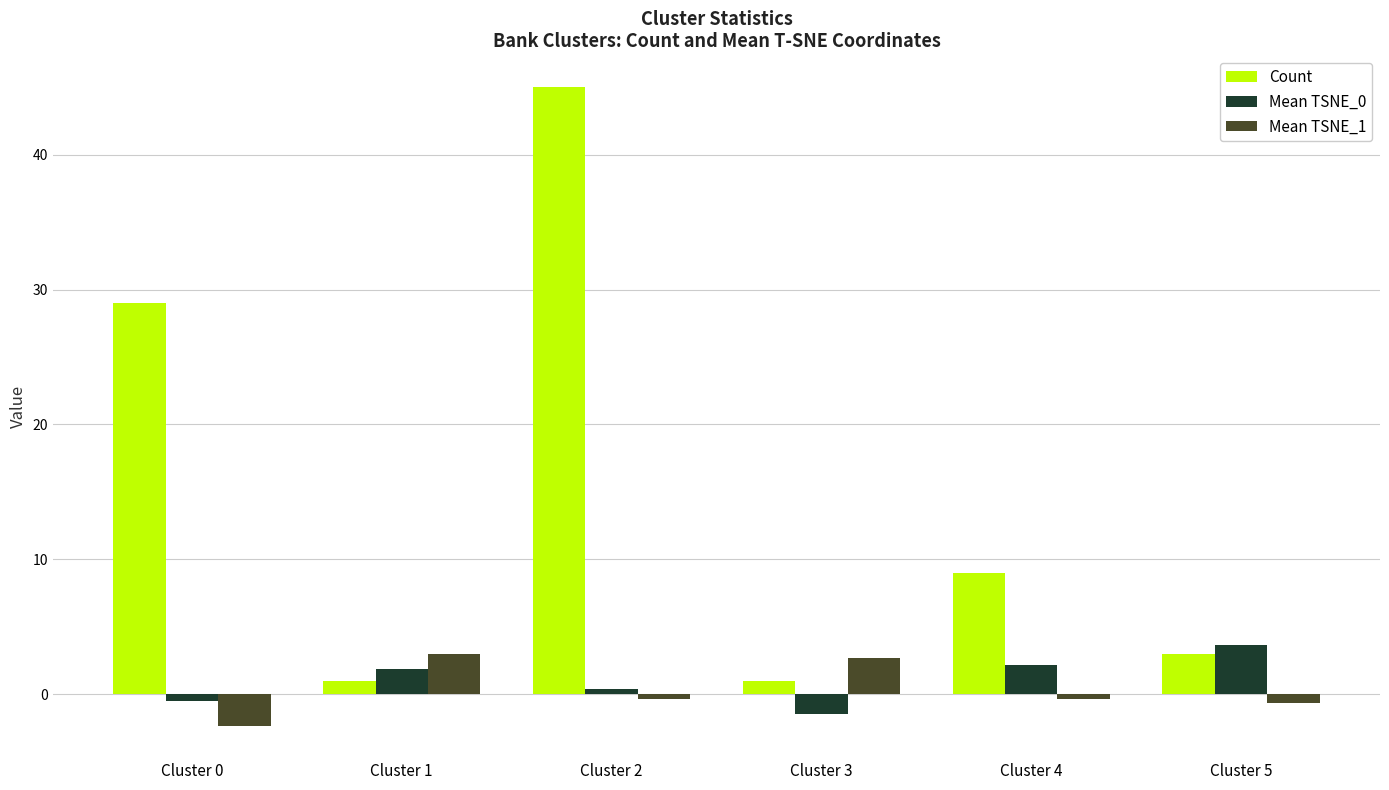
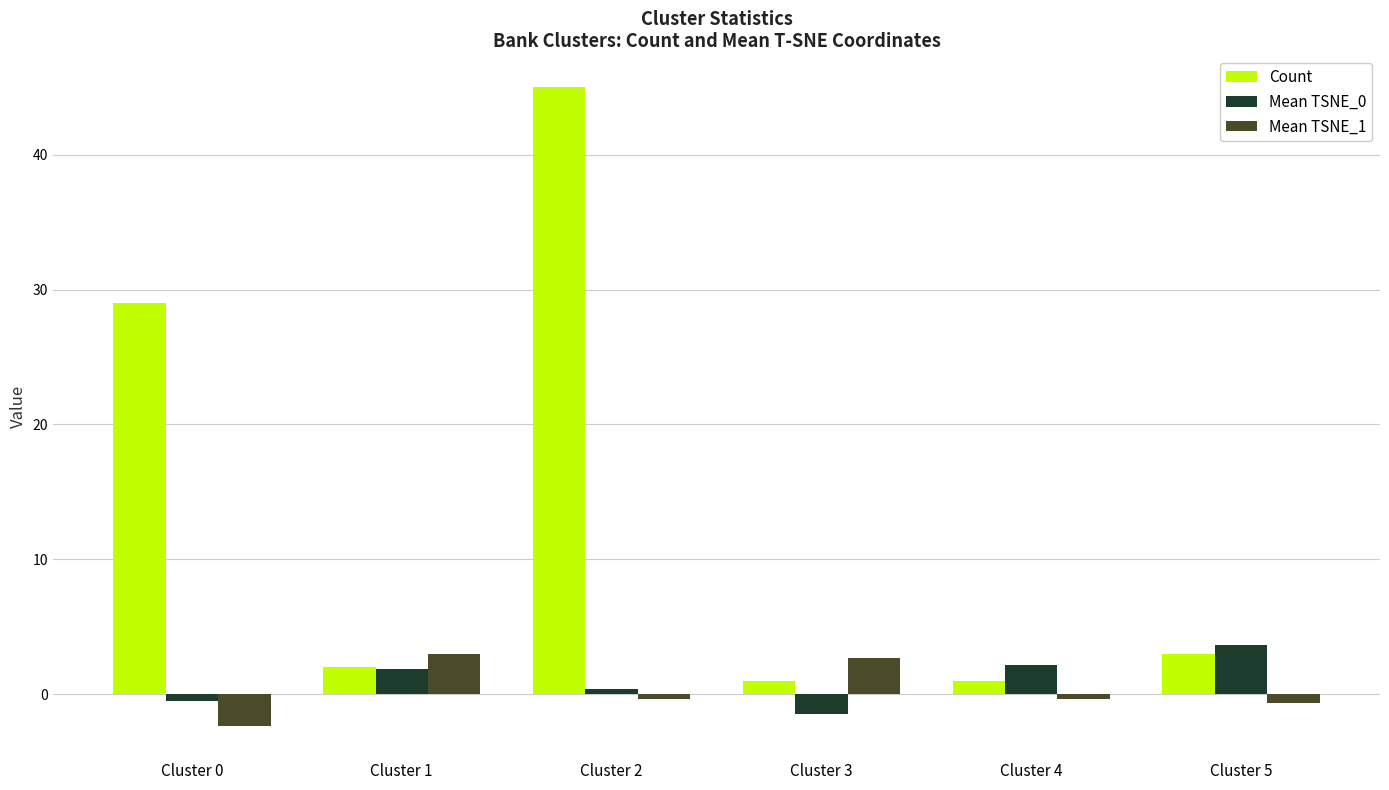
  {
    "Count": {
      "Cluster 0": 29,
-     "Cluster 1": 1,
+     "Cluster 1": 2,
      "Cluster 2": 45,
      "Cluster 3": 1,
-     "Cluster 4": 9,
+     "Cluster 4": 1,
      "Cluster 5": 3
    }
  }
